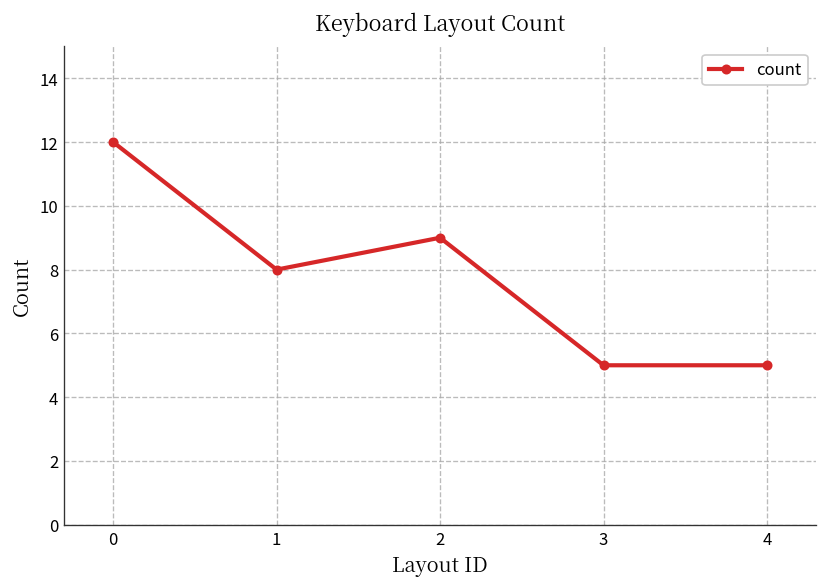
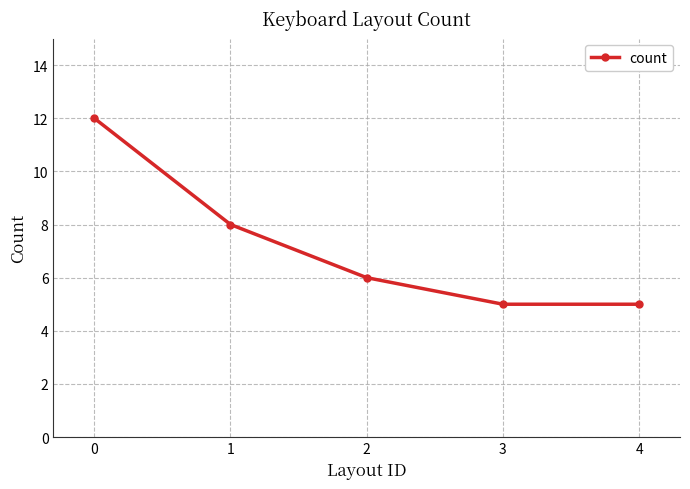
  {
    "0": 12,
    "1": 8,
-   "2": 9,
+   "2": 6,
    "3": 5,
    "4": 5
  }
